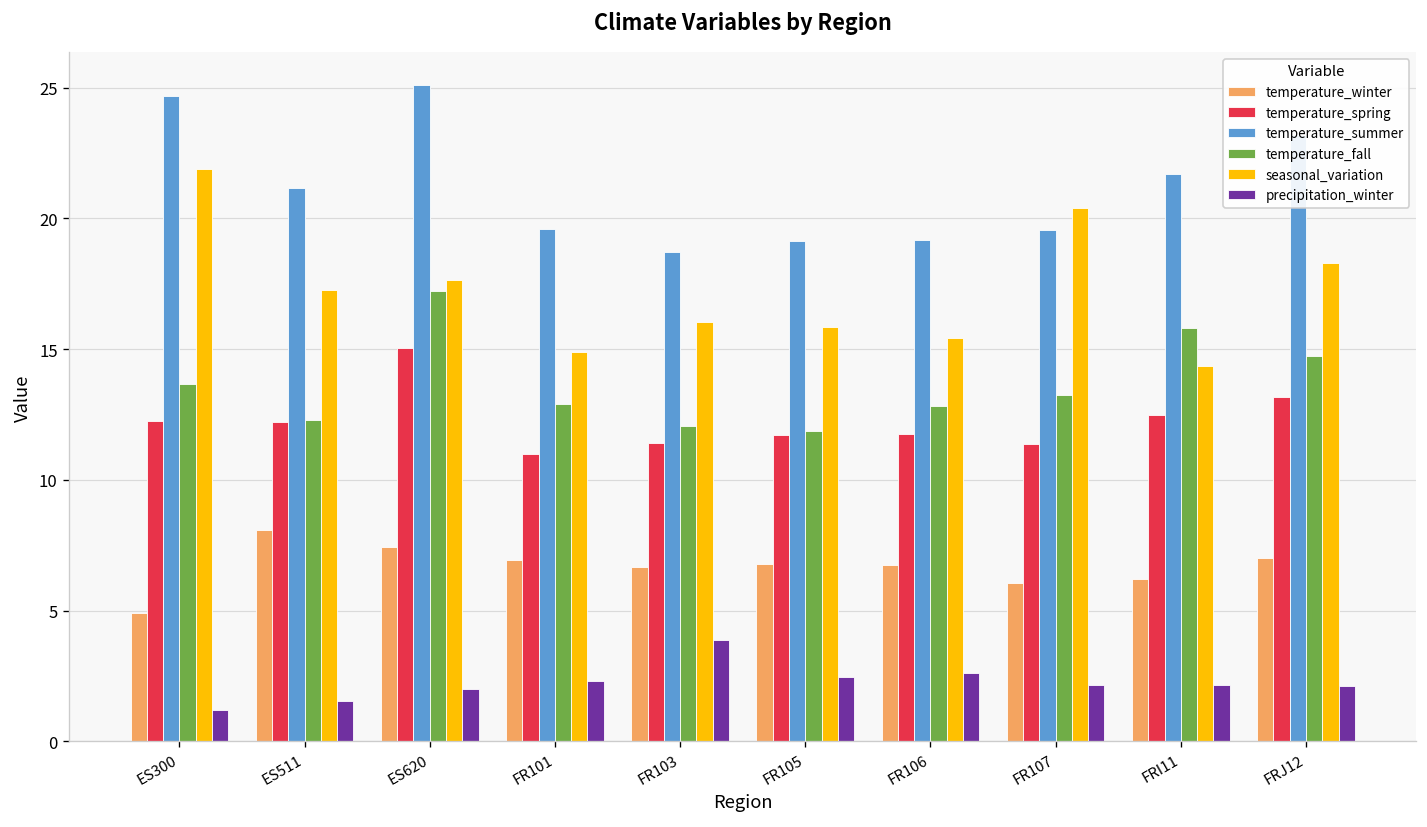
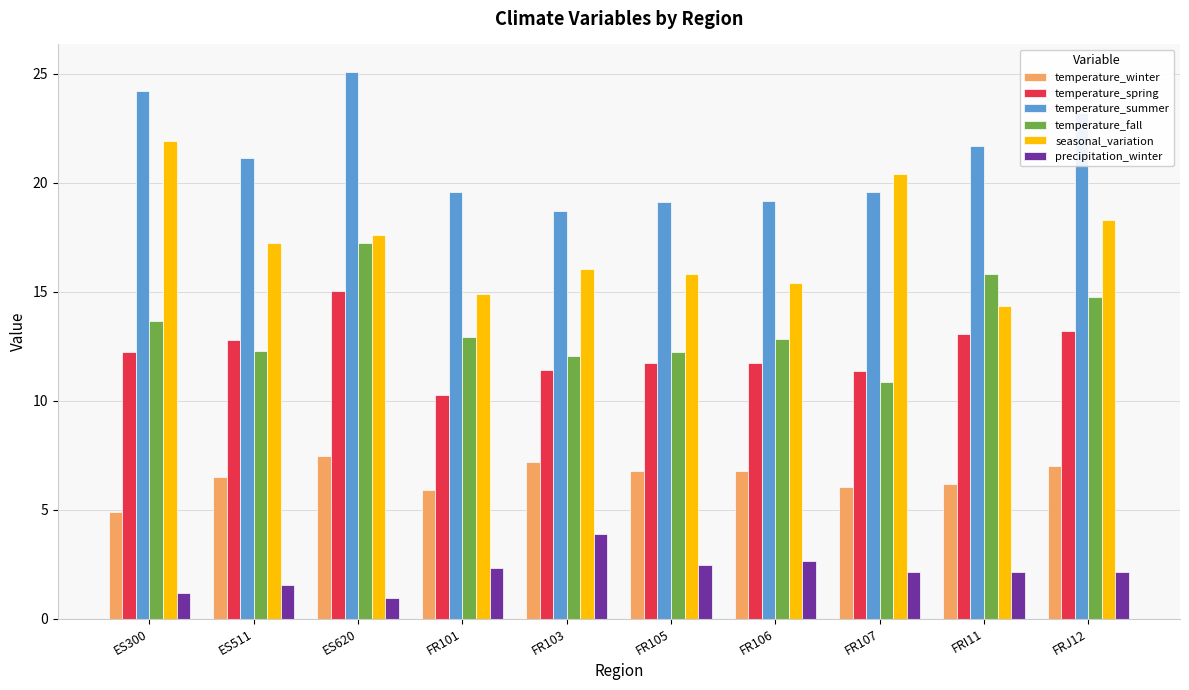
  {
    "temperature_winter": {
      "ES300": 4.9,
-     "ES511": 8.1,
+     "ES511": 6.5,
      "ES620": 7.5,
-     "FR101": 6.9,
-     "FR103": 6.7,
+     "FR101": 5.9,
+     "FR103": 7.2,
      "FR105": 6.8,
      "FR106": 6.8,
      "FR107": 6.1,
      "FRI11": 6.2,
      "FRJ12": 7.0
    },
    "temperature_spring": {
      "ES300": 12.3,
-     "ES511": 12.2,
+     "ES511": 12.8,
      "ES620": 15.1,
-     "FR101": 11.0,
+     "FR101": 10.3,
      "FR103": 11.4,
      "FR105": 11.7,
      "FR106": 11.8,
      "FR107": 11.4,
-     "FRI11": 12.5,
+     "FRI11": 13.1,
      "FRJ12": 13.2
    },
    "temperature_summer": {
-     "ES300": 24.7,
+     "ES300": 24.2,
      "ES511": 21.2,
      "ES620": 25.1,
      "FR101": 19.6,
      "FR103": 18.7,
      "FR105": 19.1,
      "FR106": 19.2,
      "FR107": 19.6,
      "FRI11": 21.7
    },
    "temperature_fall": {
      "ES300": 13.7,
      "ES511": 12.3,
      "ES620": 17.2,
      "FR101": 12.9,
      "FR103": 12.1,
-     "FR105": 11.9,
+     "FR105": 12.2,
      "FR106": 12.8,
-     "FR107": 13.2,
+     "FR107": 10.9,
      "FRI11": 15.8,
      "FRJ12": 14.8
    },
    "seasonal_variation": {
      "ES300": 21.9,
      "ES511": 17.3,
      "ES620": 17.6,
      "FR101": 14.9,
      "FR103": 16.1,
      "FR105": 15.8,
      "FR106": 15.4,
      "FR107": 20.4,
      "FRI11": 14.4,
      "FRJ12": 18.3
    },
    "precipitation_winter": {
      "ES300": 1.2,
      "ES511": 1.5,
-     "ES620": 2.0,
+     "ES620": 1.0,
      "FR101": 2.3,
      "FR103": 3.9,
      "FR105": 2.5,
      "FR106": 2.6,
      "FR107": 2.1,
      "FRI11": 2.2,
      "FRJ12": 2.1
    }
  }
